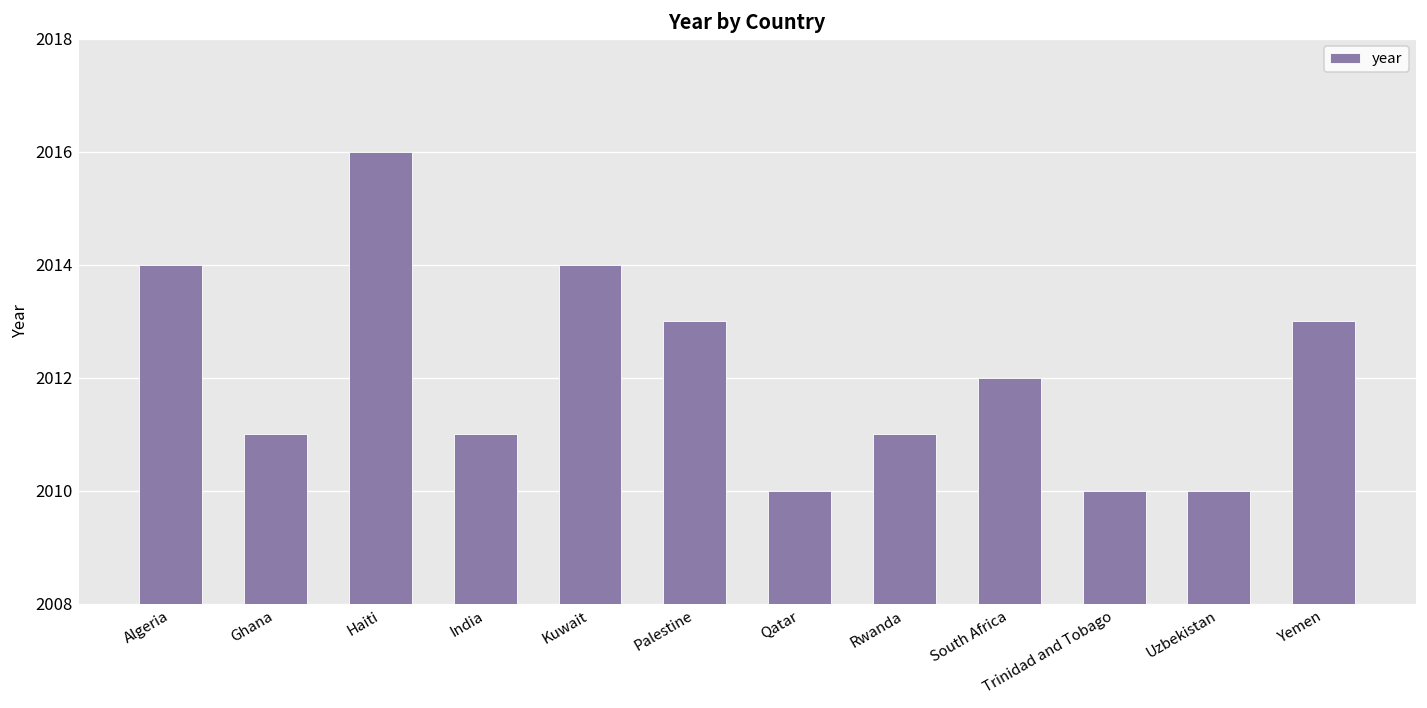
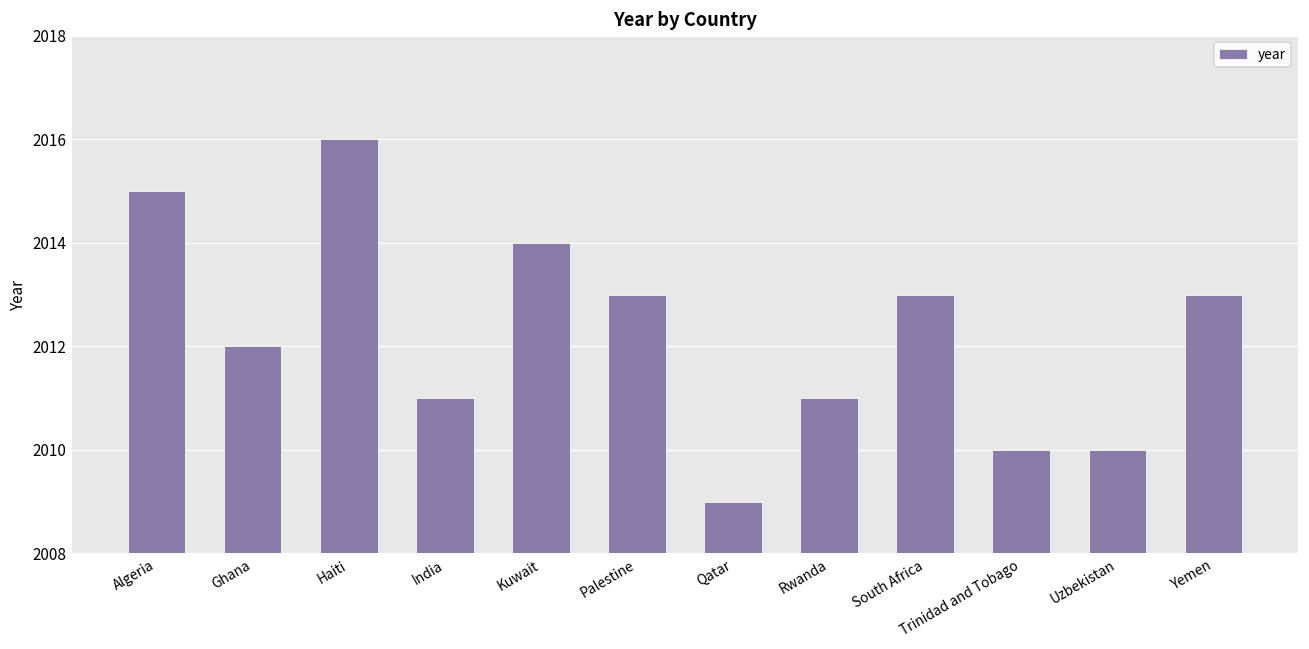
  {
-   "Algeria": 2014,
-   "Ghana": 2011,
+   "Algeria": 2015,
+   "Ghana": 2012,
    "Haiti": 2016,
    "India": 2011,
    "Kuwait": 2014,
    "Palestine": 2013,
-   "Qatar": 2010,
+   "Qatar": 2009,
    "Rwanda": 2011,
-   "South Africa": 2012,
+   "South Africa": 2013,
    "Trinidad and Tobago": 2010,
    "Uzbekistan": 2010,
    "Yemen": 2013
  }
